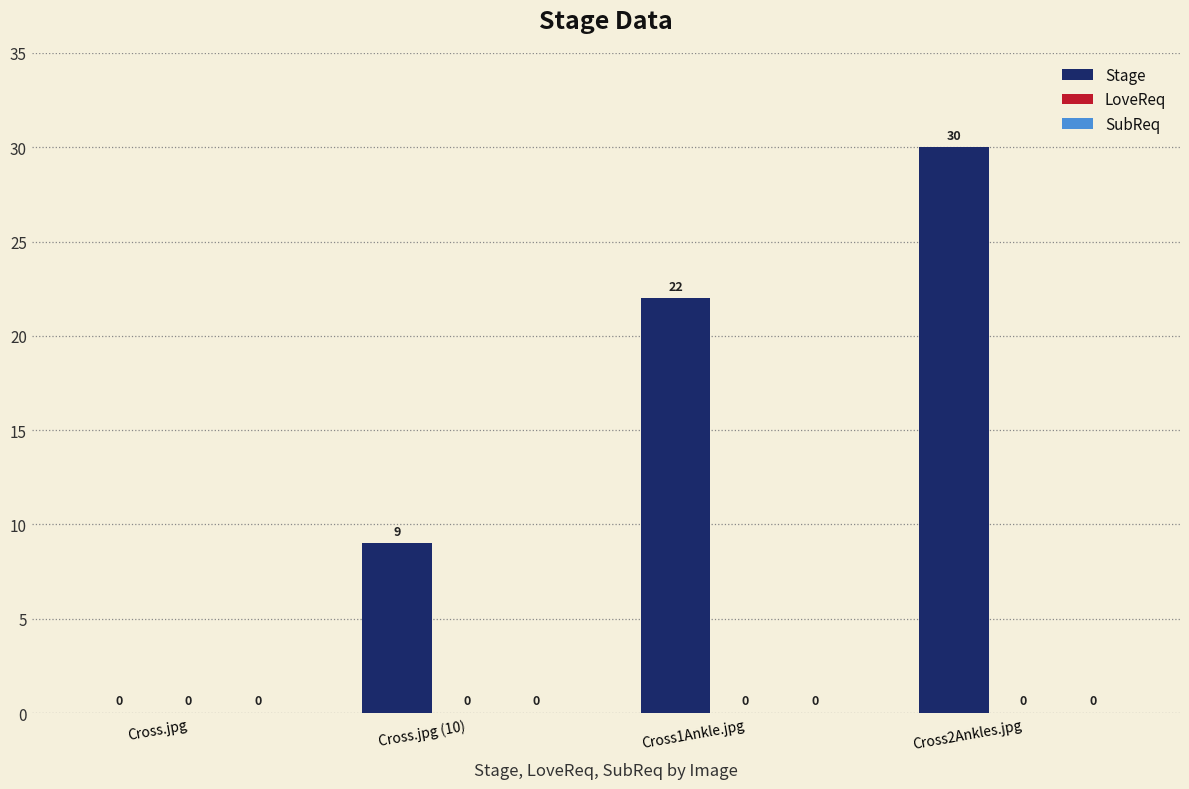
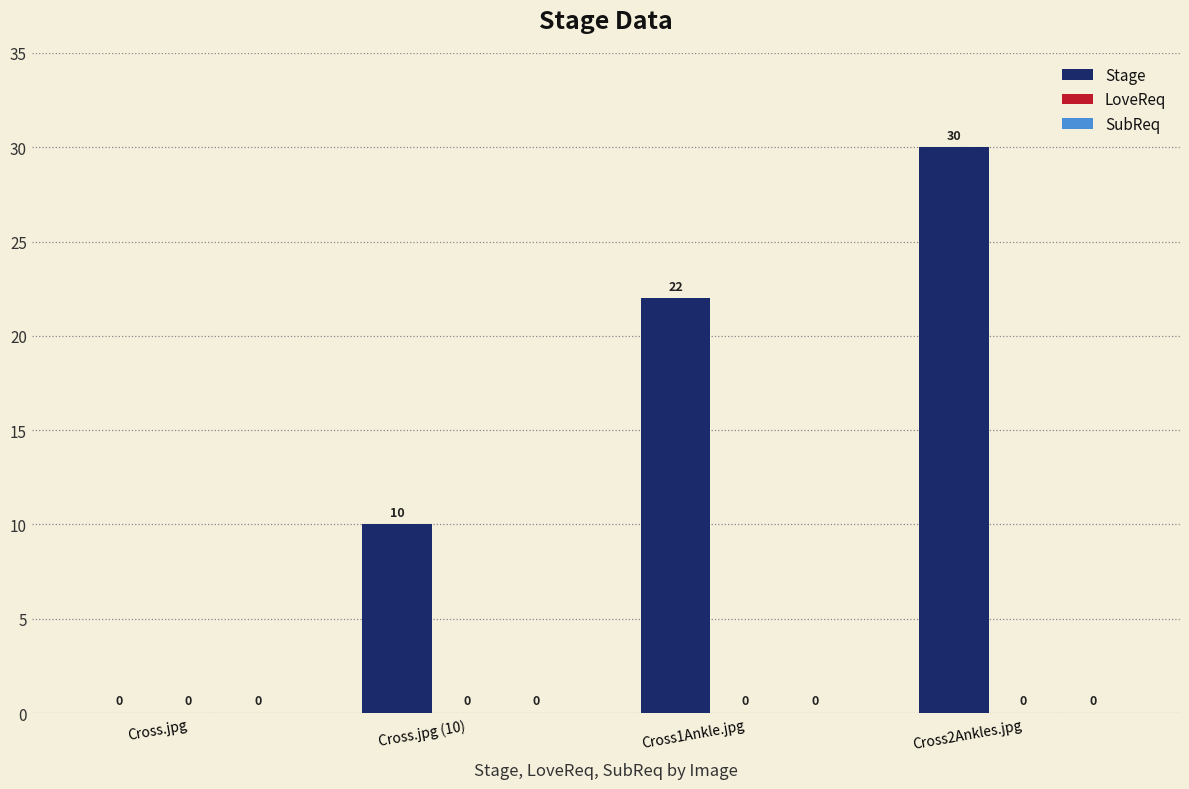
  {
    "Stage": {
      "Cross.jpg": 0,
-     "Cross.jpg (10)": 9,
+     "Cross.jpg (10)": 10,
      "Cross1Ankle.jpg": 22,
      "Cross2Ankles.jpg": 30
    },
    "LoveReq": {
      "Cross.jpg": 0,
      "Cross.jpg (10)": 0,
      "Cross1Ankle.jpg": 0,
      "Cross2Ankles.jpg": 0
    },
    "SubReq": {
      "Cross.jpg": 0,
      "Cross.jpg (10)": 0,
      "Cross1Ankle.jpg": 0,
      "Cross2Ankles.jpg": 0
    }
  }
